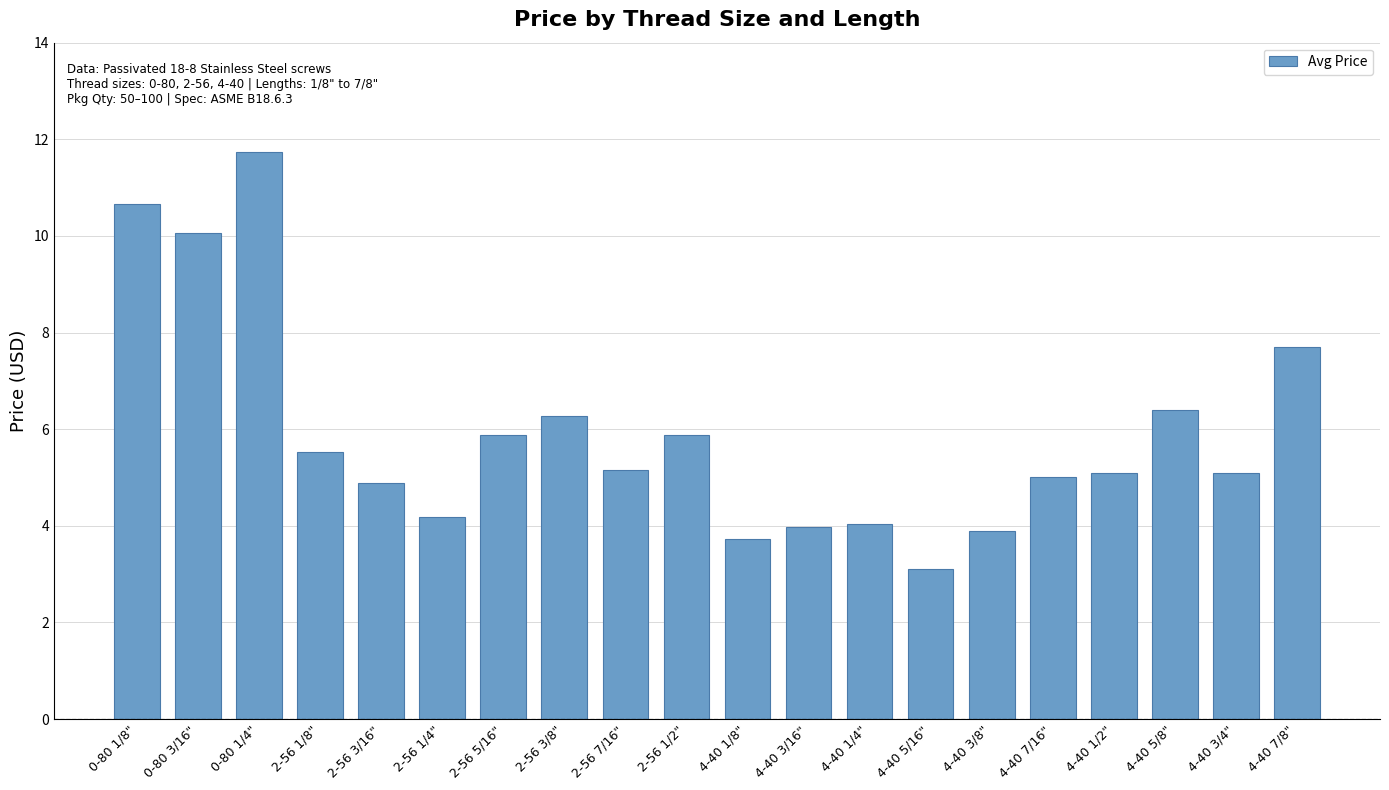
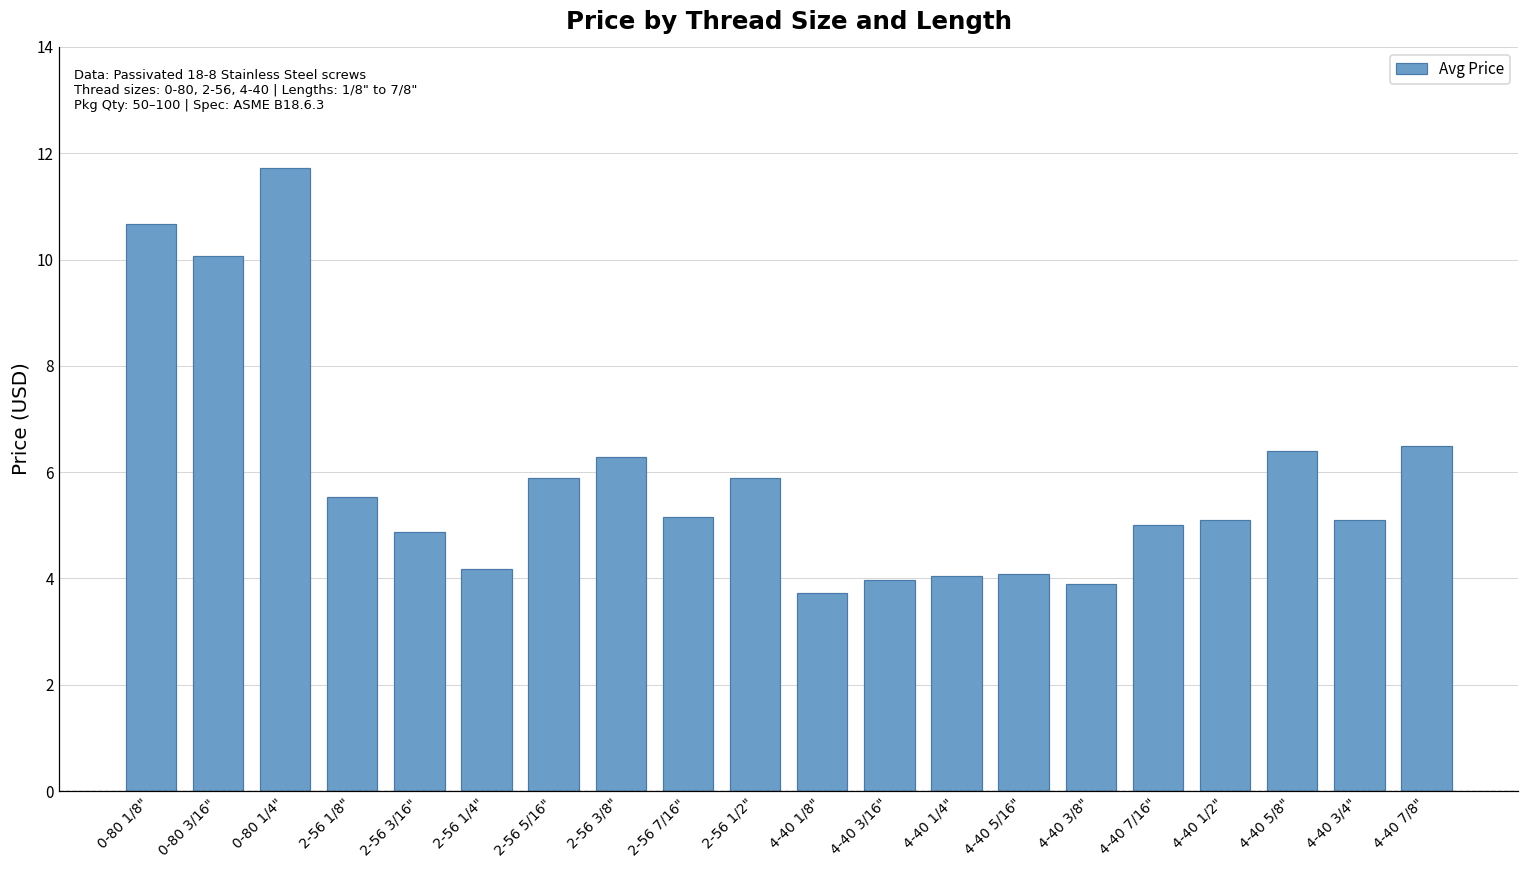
  {
    "0-80 1/8\"": 10.7,
    "0-80 3/16\"": 10.1,
    "0-80 1/4\"": 11.7,
    "2-56 1/8\"": 5.5,
    "2-56 3/16\"": 4.9,
    "2-56 1/4\"": 4.2,
    "2-56 5/16\"": 5.9,
    "2-56 3/8\"": 6.3,
    "2-56 7/16\"": 5.2,
    "2-56 1/2\"": 5.9,
    "4-40 1/8\"": 3.7,
    "4-40 3/16\"": 4.0,
    "4-40 1/4\"": 4.0,
-   "4-40 5/16\"": 3.1,
+   "4-40 5/16\"": 4.1,
    "4-40 3/8\"": 3.9,
    "4-40 7/16\"": 5.0,
    "4-40 1/2\"": 5.1,
    "4-40 5/8\"": 6.4,
    "4-40 3/4\"": 5.1,
-   "4-40 7/8\"": 7.7
+   "4-40 7/8\"": 6.5
  }
